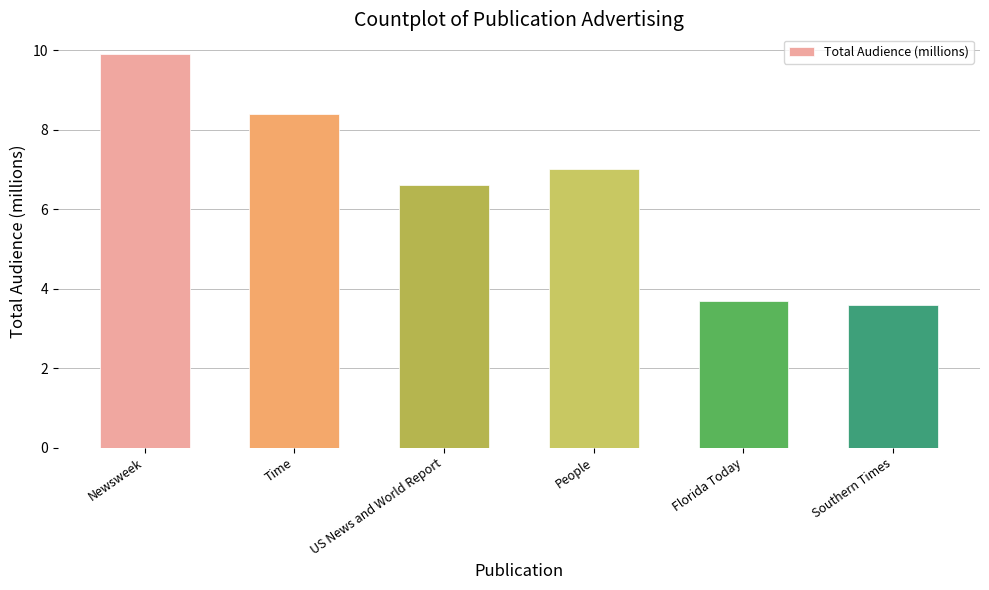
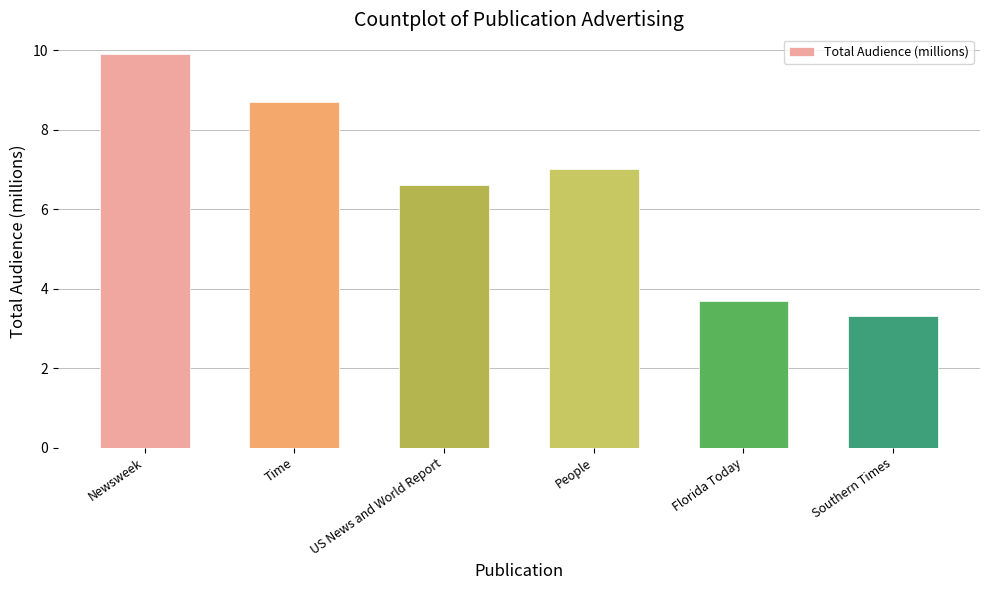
  {
    "Newsweek": 9.9,
-   "Time": 8.4,
+   "Time": 8.7,
    "US News and World Report": 6.6,
    "People": 7.0,
    "Florida Today": 3.7,
-   "Southern Times": 3.6
+   "Southern Times": 3.3
  }
